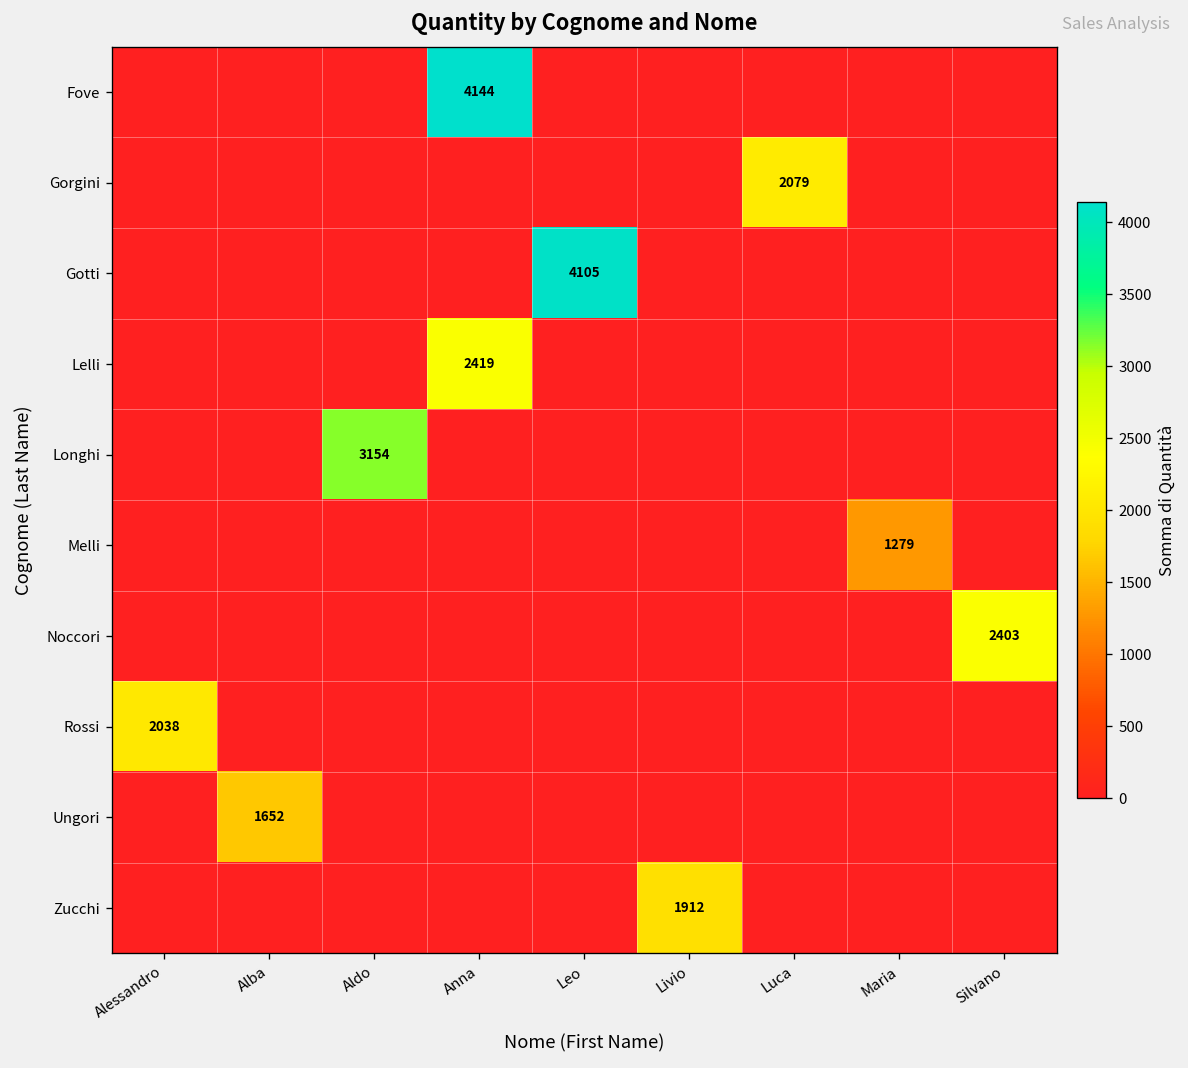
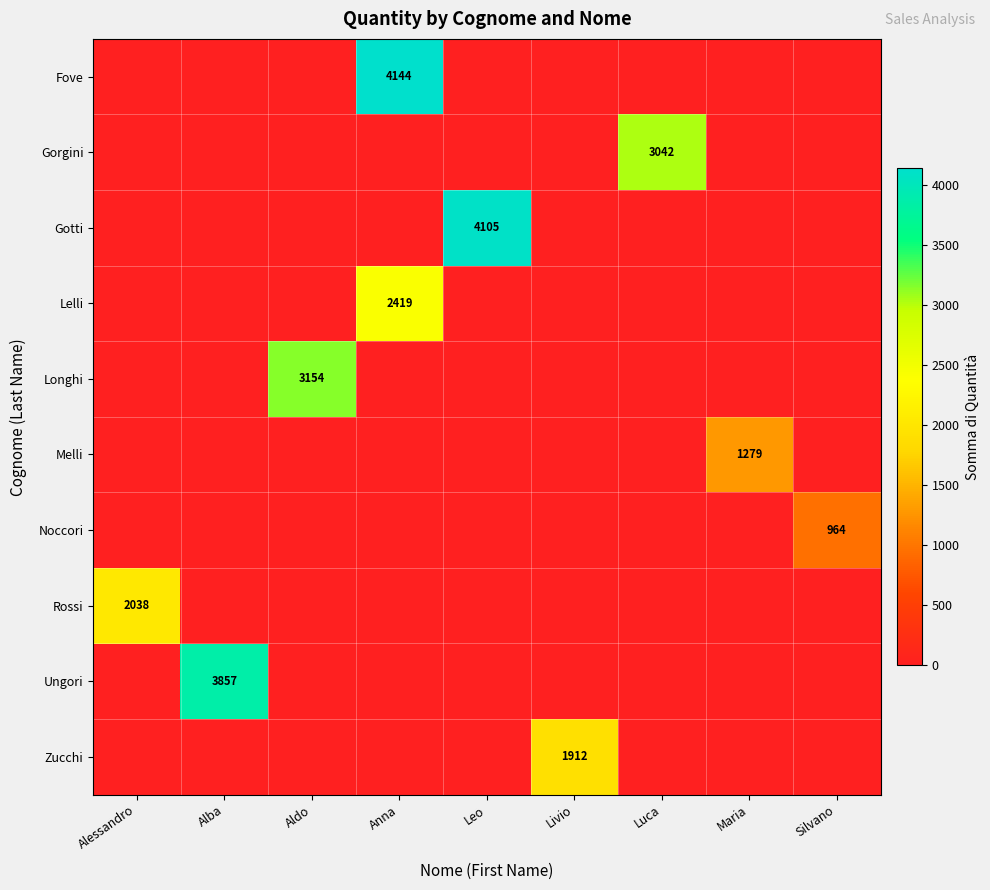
  {
    "Fove": {
      "Anna": 4144
    },
    "Gorgini": {
-     "Luca": 2079
+     "Luca": 3042
    },
    "Gotti": {
      "Leo": 4105
    },
    "Lelli": {
      "Anna": 2419
    },
    "Longhi": {
      "Aldo": 3154
    },
    "Melli": {
      "Maria": 1279
    },
    "Noccori": {
-     "Silvano": 2403
+     "Silvano": 964
    },
    "Rossi": {
      "Alessandro": 2038
    },
    "Ungori": {
-     "Alba": 1652
+     "Alba": 3857
    },
    "Zucchi": {
      "Livio": 1912
    }
  }
